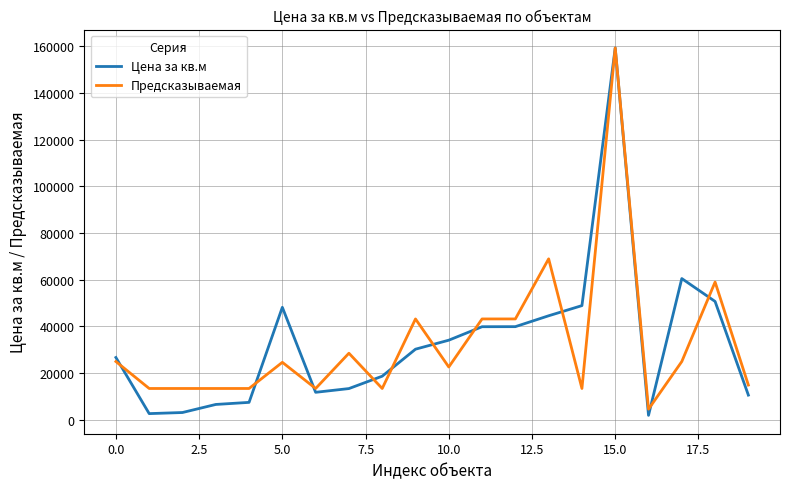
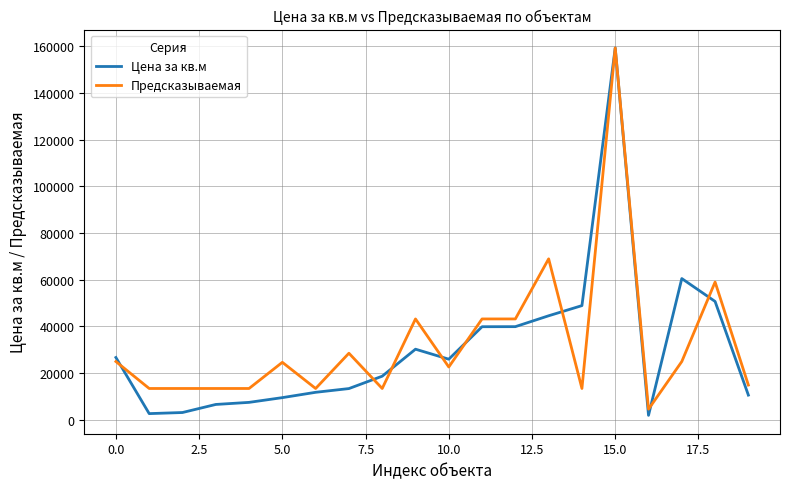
  {
    "Цена за кв.м": {
      "0.0": 27000,
-     "5.0": 48000,
-     "10.0": 34000
+     "5.0": 10000,
+     "10.0": 26000
    },
    "Предсказываемая": {
      "0.0": 25000,
      "5.0": 25000,
      "10.0": 23000
    }
  }
